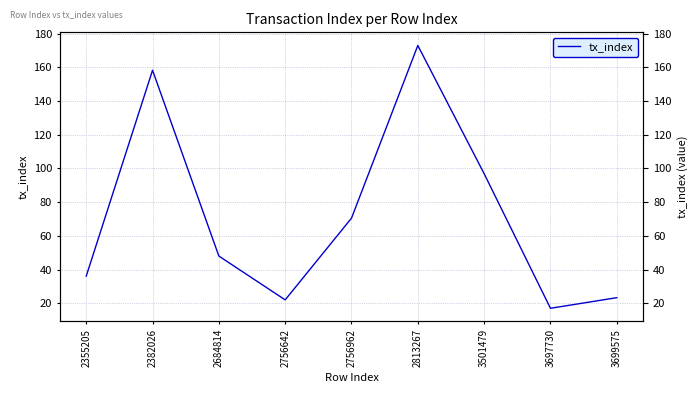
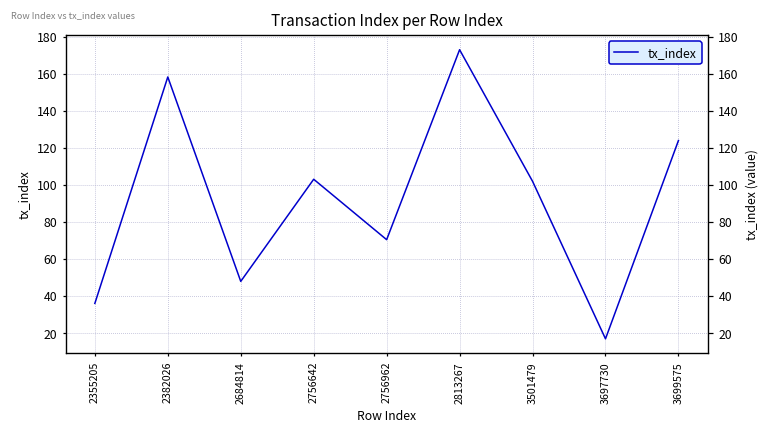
  {
    "2355205": 36,
    "2382026": 158,
    "2684814": 48,
-   "2756642": 22,
+   "2756642": 103,
    "2756962": 71,
    "2813267": 173,
-   "3501479": 97,
+   "3501479": 102,
    "3697730": 17,
-   "3699575": 23
+   "3699575": 124
  }
